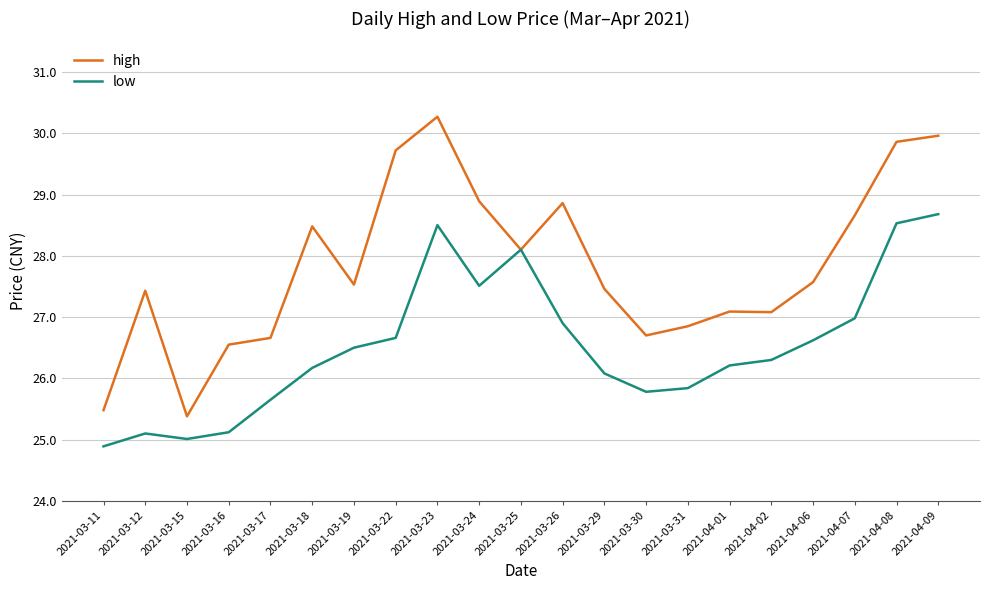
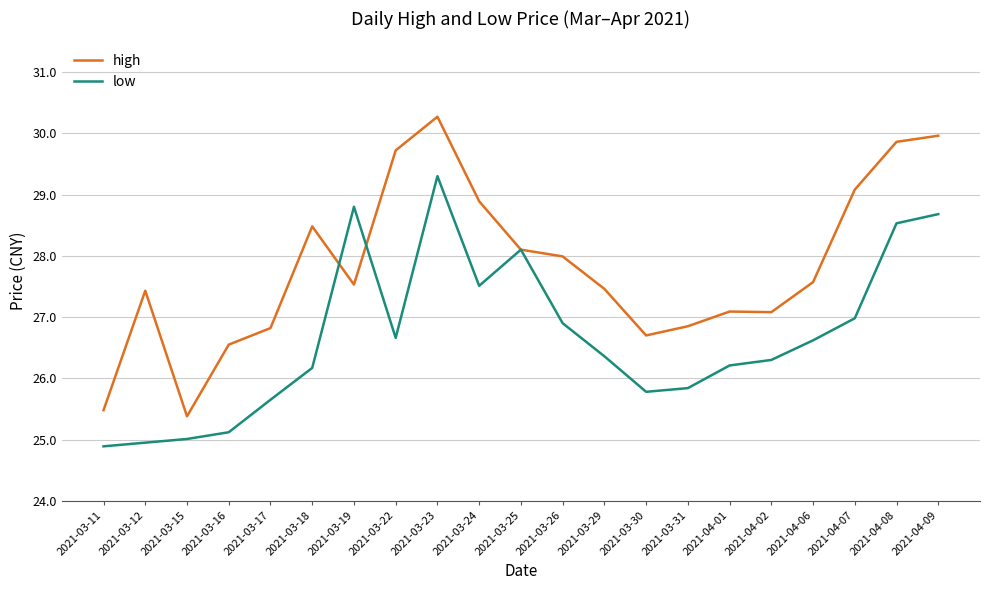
  {
    "high": {
      "2021-03-11": 25.5,
      "2021-03-12": 27.4,
      "2021-03-15": 25.4,
      "2021-03-16": 26.6,
-     "2021-03-17": 26.7,
+     "2021-03-17": 26.8,
      "2021-03-18": 28.5,
      "2021-03-19": 27.5,
      "2021-03-22": 29.7,
      "2021-03-23": 30.3,
      "2021-03-24": 28.9,
-     "2021-03-26": 28.9,
+     "2021-03-26": 28.0,
      "2021-03-29": 27.5,
      "2021-03-30": 26.7,
      "2021-03-31": 26.9,
      "2021-04-01": 27.1,
      "2021-04-02": 27.1,
      "2021-04-06": 27.6,
-     "2021-04-07": 28.7,
+     "2021-04-07": 29.1,
      "2021-04-08": 29.9,
      "2021-04-09": 30.0
    },
    "low": {
      "2021-03-11": 24.9,
-     "2021-03-12": 25.1,
+     "2021-03-12": 25.0,
      "2021-03-15": 25.0,
      "2021-03-16": 25.1,
      "2021-03-17": 25.7,
      "2021-03-18": 26.2,
-     "2021-03-19": 26.5,
+     "2021-03-19": 28.8,
      "2021-03-22": 26.7,
-     "2021-03-23": 28.5,
+     "2021-03-23": 29.3,
      "2021-03-24": 27.5,
      "2021-03-26": 26.9,
-     "2021-03-29": 26.1,
+     "2021-03-29": 26.4,
      "2021-03-30": 25.8,
      "2021-03-31": 25.8,
      "2021-04-01": 26.2,
      "2021-04-02": 26.3,
      "2021-04-06": 26.6,
      "2021-04-07": 27.0,
      "2021-04-08": 28.5,
      "2021-04-09": 28.7
    }
  }
